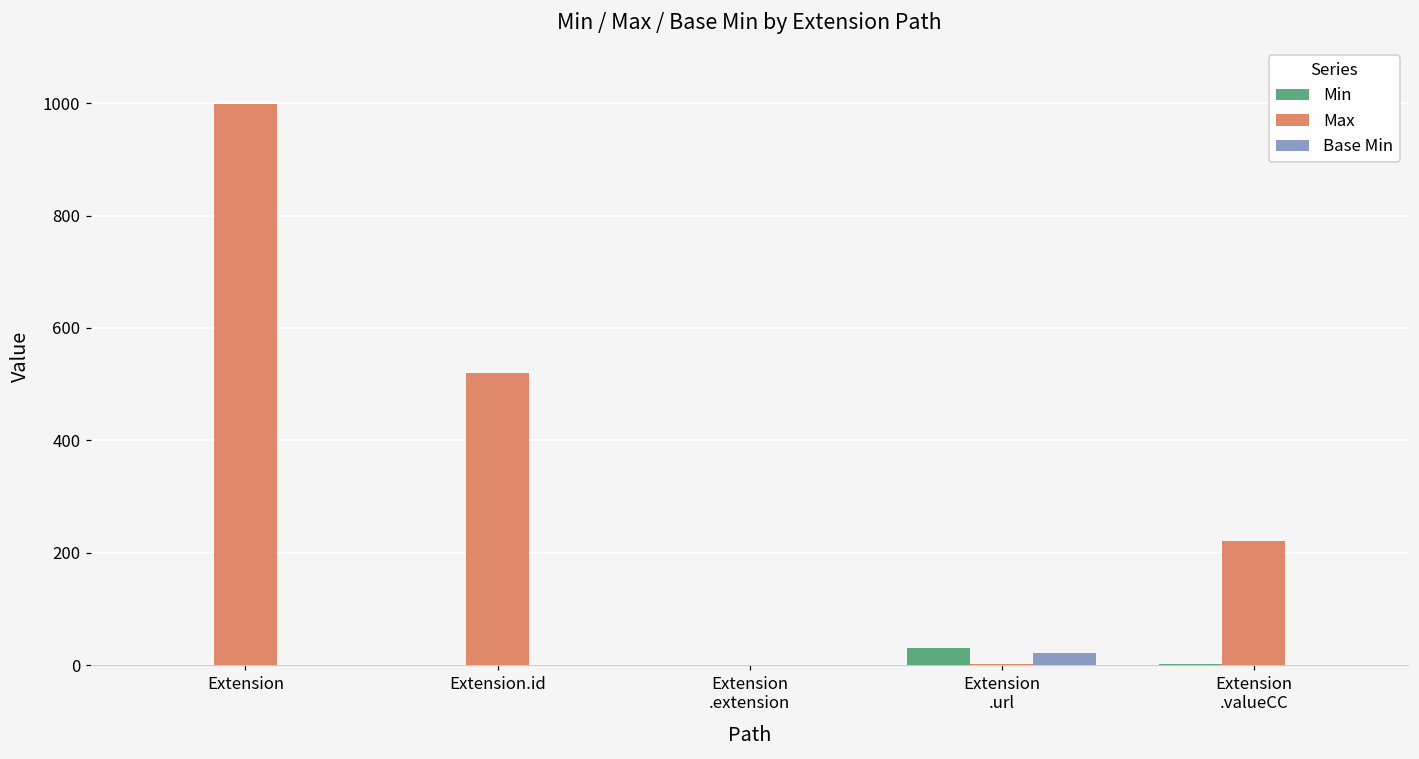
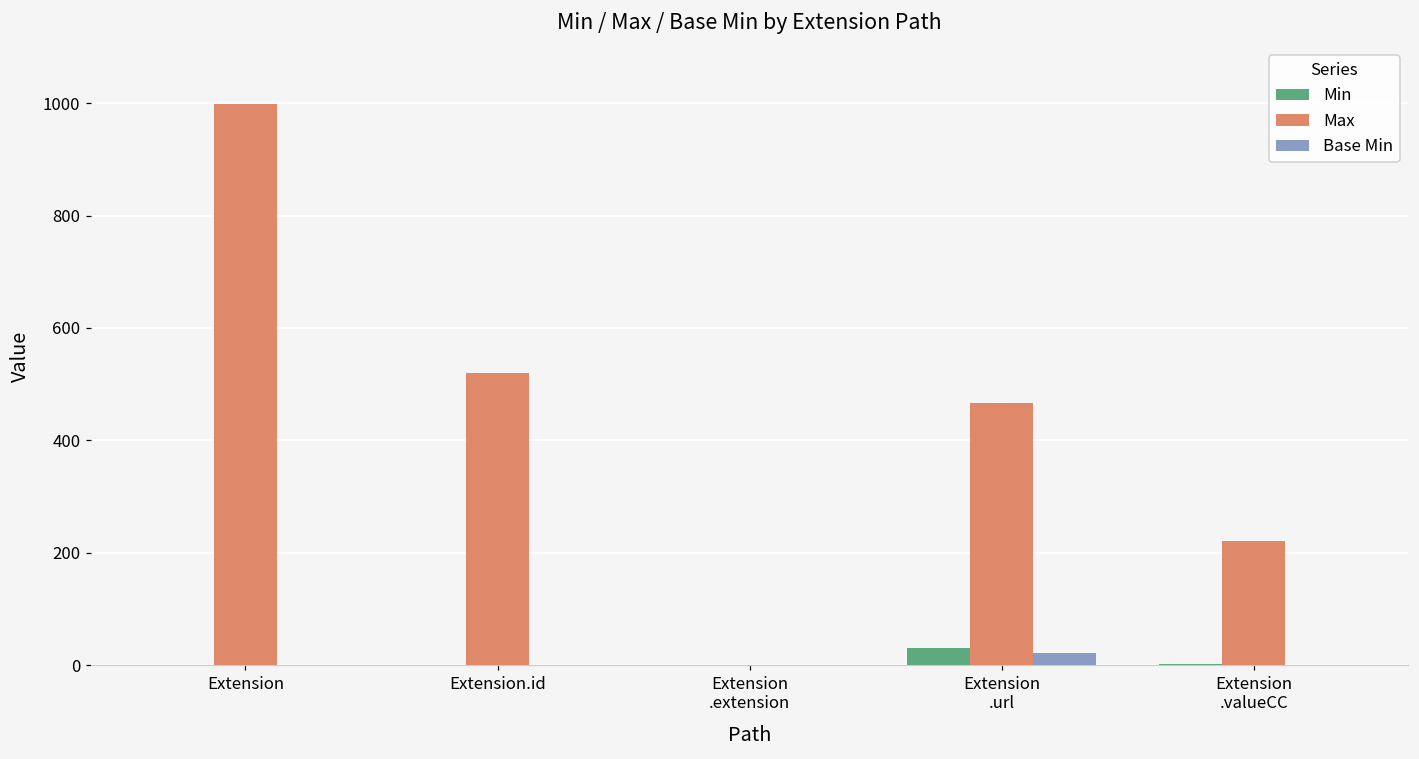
  {
    "Min": {
      "Extension": 0,
      "Extension.id": 0,
      "Extension .extension": 0,
      "Extension .url": 30
    },
    "Max": {
      "Extension": 1000,
      "Extension.id": 520,
      "Extension .extension": 0,
-     "Extension .url": 0,
+     "Extension .url": 470,
      "Extension .valueCC": 220
    },
    "Base Min": {
      "Extension": 0,
      "Extension.id": 0,
      "Extension .extension": 0,
      "Extension .url": 20,
      "Extension .valueCC": 0
    }
  }
